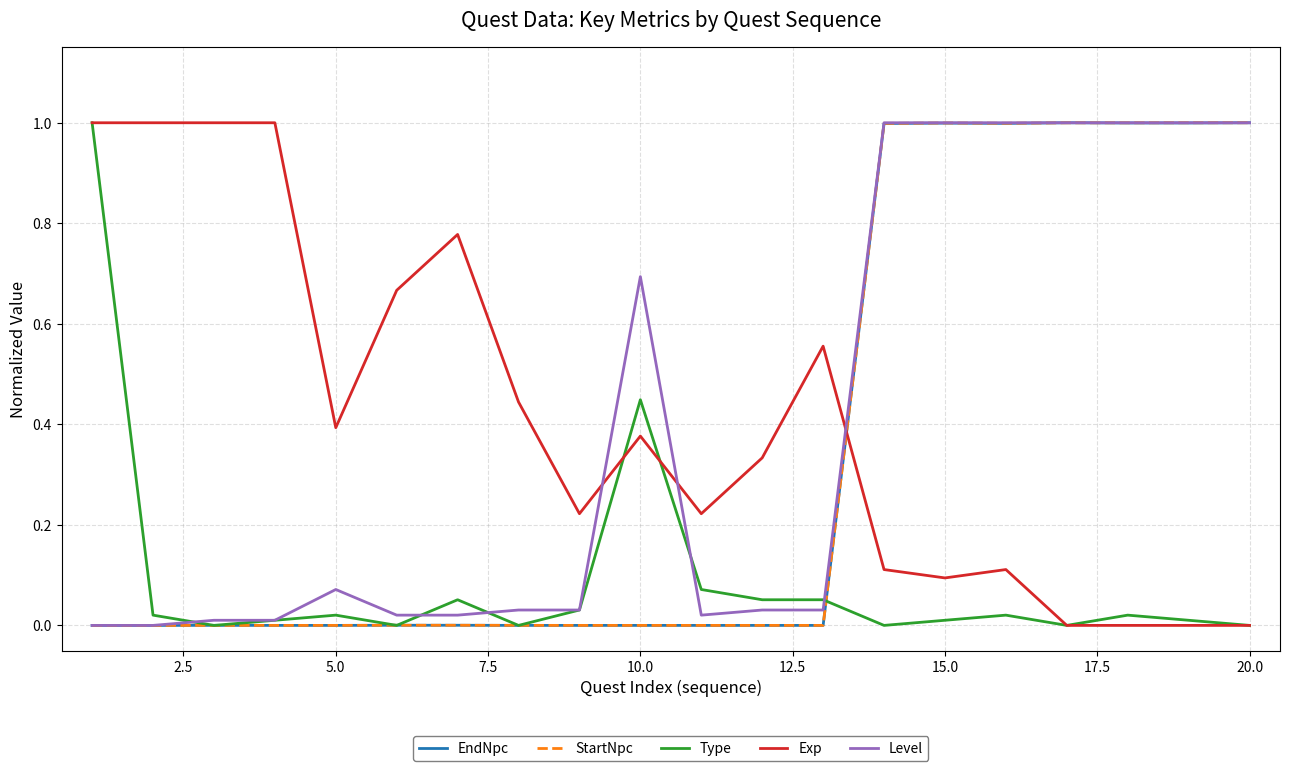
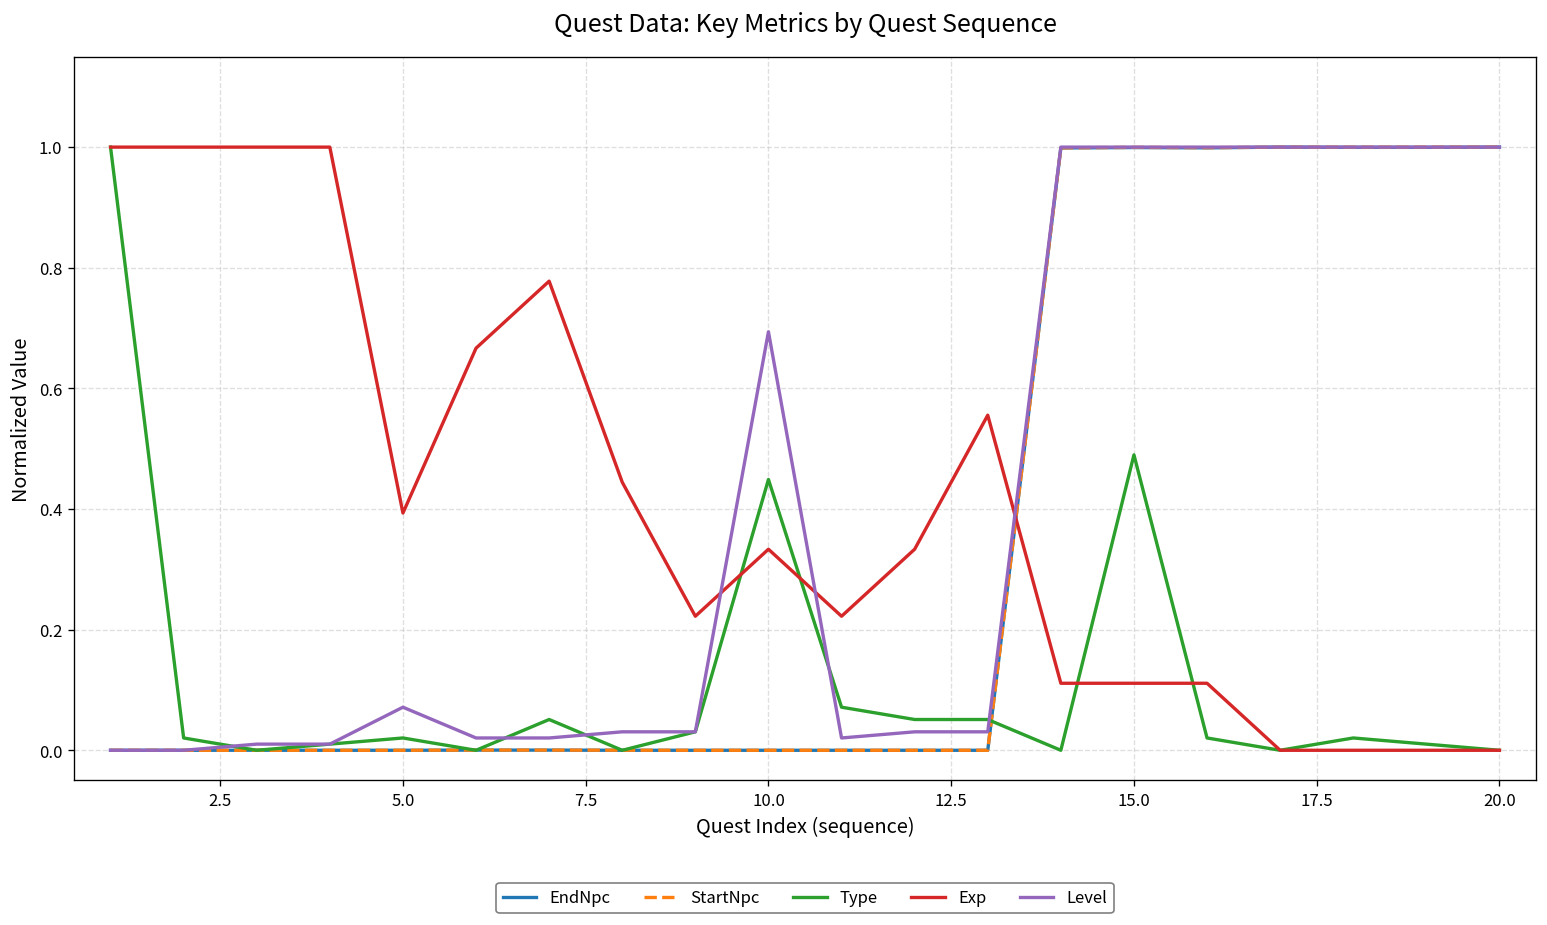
  {
    "Type": {
      "5.0": 0.02,
      "10.0": 0.45,
-     "15.0": 0.01
+     "15.0": 0.49
    },
    "Exp": {
      "5.0": 0.39,
-     "10.0": 0.38,
-     "15.0": 0.09
+     "10.0": 0.33,
+     "15.0": 0.11
    },
    "Level": {
      "5.0": 0.07,
      "10.0": 0.69
    }
  }
